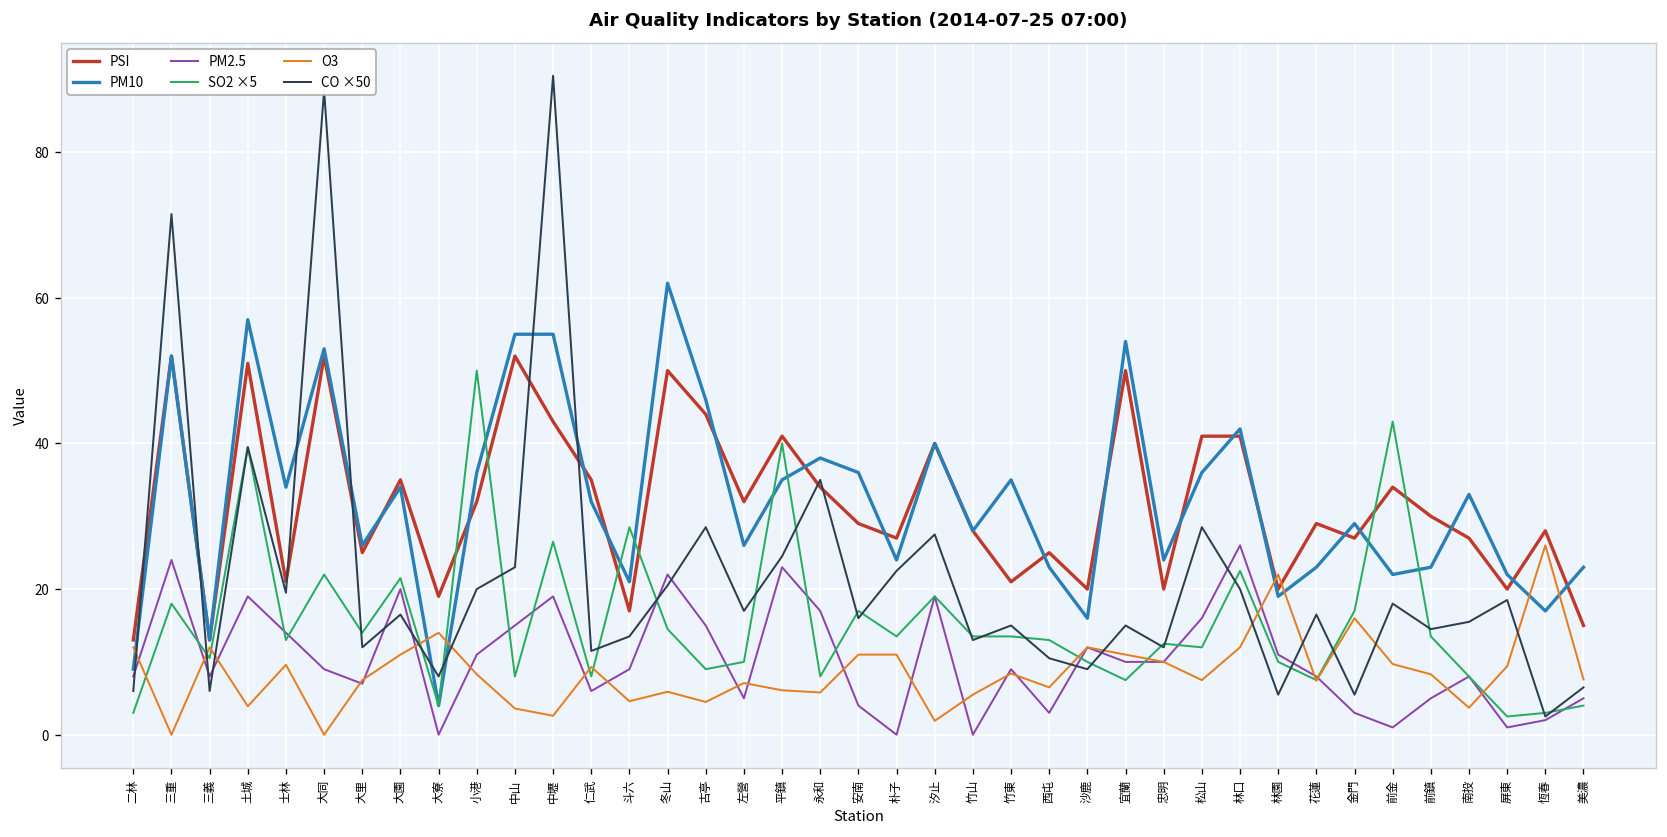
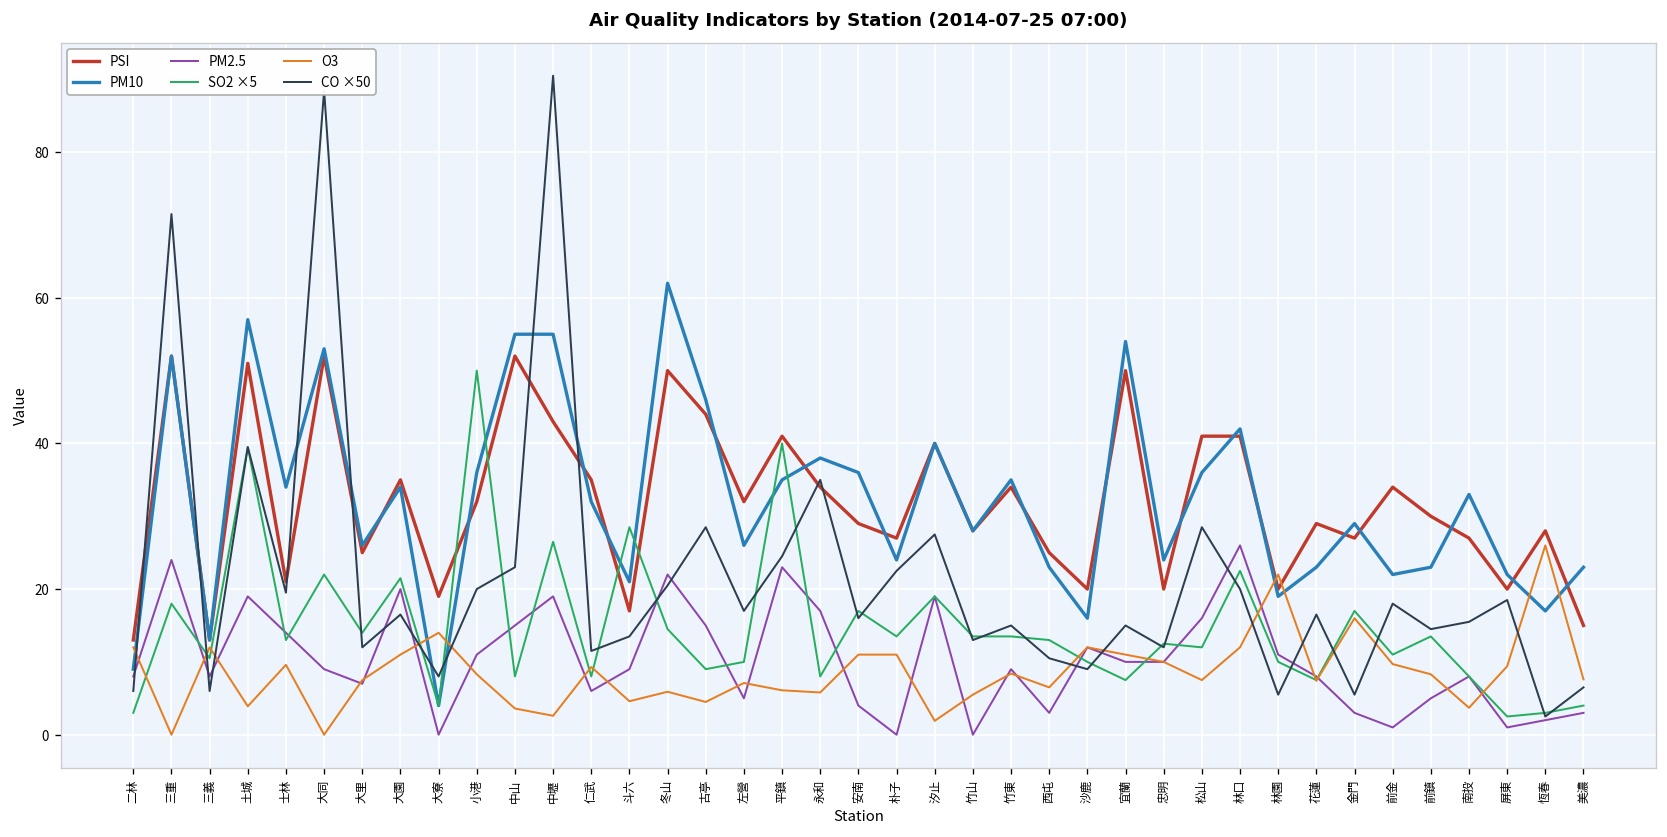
  {
    "PSI": {
      "二林": 13,
      "土城": 51,
      "士林": 21,
      "大同": 52,
      "大里": 25,
      "大園": 35,
      "大寮": 19,
      "小港": 32,
      "中山": 52,
      "中壢": 43,
      "仁武": 35,
      "斗六": 17,
      "冬山": 50,
      "古亭": 44,
      "左營": 32,
      "平鎮": 41,
      "永和": 34,
      "安南": 29,
      "朴子": 27,
-     "竹東": 21,
+     "竹東": 34,
      "西屯": 25,
      "沙鹿": 20,
      "宜蘭": 50,
      "忠明": 20,
      "松山": 41,
      "林口": 41,
      "林園": 20,
      "花蓮": 29,
      "金門": 27,
      "前金": 34,
      "前鎮": 30,
      "南投": 27,
      "屏東": 20,
      "恆春": 28,
      "美濃": 15
    },
    "PM2.5": {
      "二林": 8,
      "三重": 24,
      "三義": 8,
      "土城": 19,
      "士林": 14,
      "大同": 9,
      "大里": 7,
      "大園": 20,
      "大寮": 0,
      "小港": 11,
      "中山": 15,
      "中壢": 19,
      "仁武": 6,
      "斗六": 9,
      "冬山": 22,
      "古亭": 15,
      "左營": 5,
      "平鎮": 23,
      "永和": 17,
      "安南": 4,
      "朴子": 0,
      "竹山": 0,
      "竹東": 9,
      "西屯": 3,
      "宜蘭": 10,
      "松山": 16,
      "林口": 26,
      "林園": 11,
      "花蓮": 8,
      "金門": 3,
      "前金": 1,
      "前鎮": 5,
      "屏東": 1,
      "恆春": 2,
-     "美濃": 5
+     "美濃": 3
    },
    "SO2 ×5": {
      "二林": 3,
      "三重": 18,
      "三義": 11,
      "士林": 13,
      "大同": 22,
      "大里": 14,
      "大園": 22,
      "小港": 50,
      "中山": 8,
      "中壢": 27,
      "仁武": 8,
      "斗六": 29,
      "冬山": 15,
      "古亭": 9,
      "左營": 10,
      "平鎮": 40,
      "永和": 8,
      "安南": 17,
      "朴子": 14,
      "竹山": 14,
      "竹東": 14,
      "西屯": 13,
      "沙鹿": 10,
      "宜蘭": 8,
      "忠明": 13,
      "松山": 12,
      "林口": 23,
      "林園": 10,
      "金門": 17,
-     "前金": 43,
+     "前金": 11,
      "前鎮": 14,
      "屏東": 3,
      "恆春": 3,
      "美濃": 4
    }
  }
